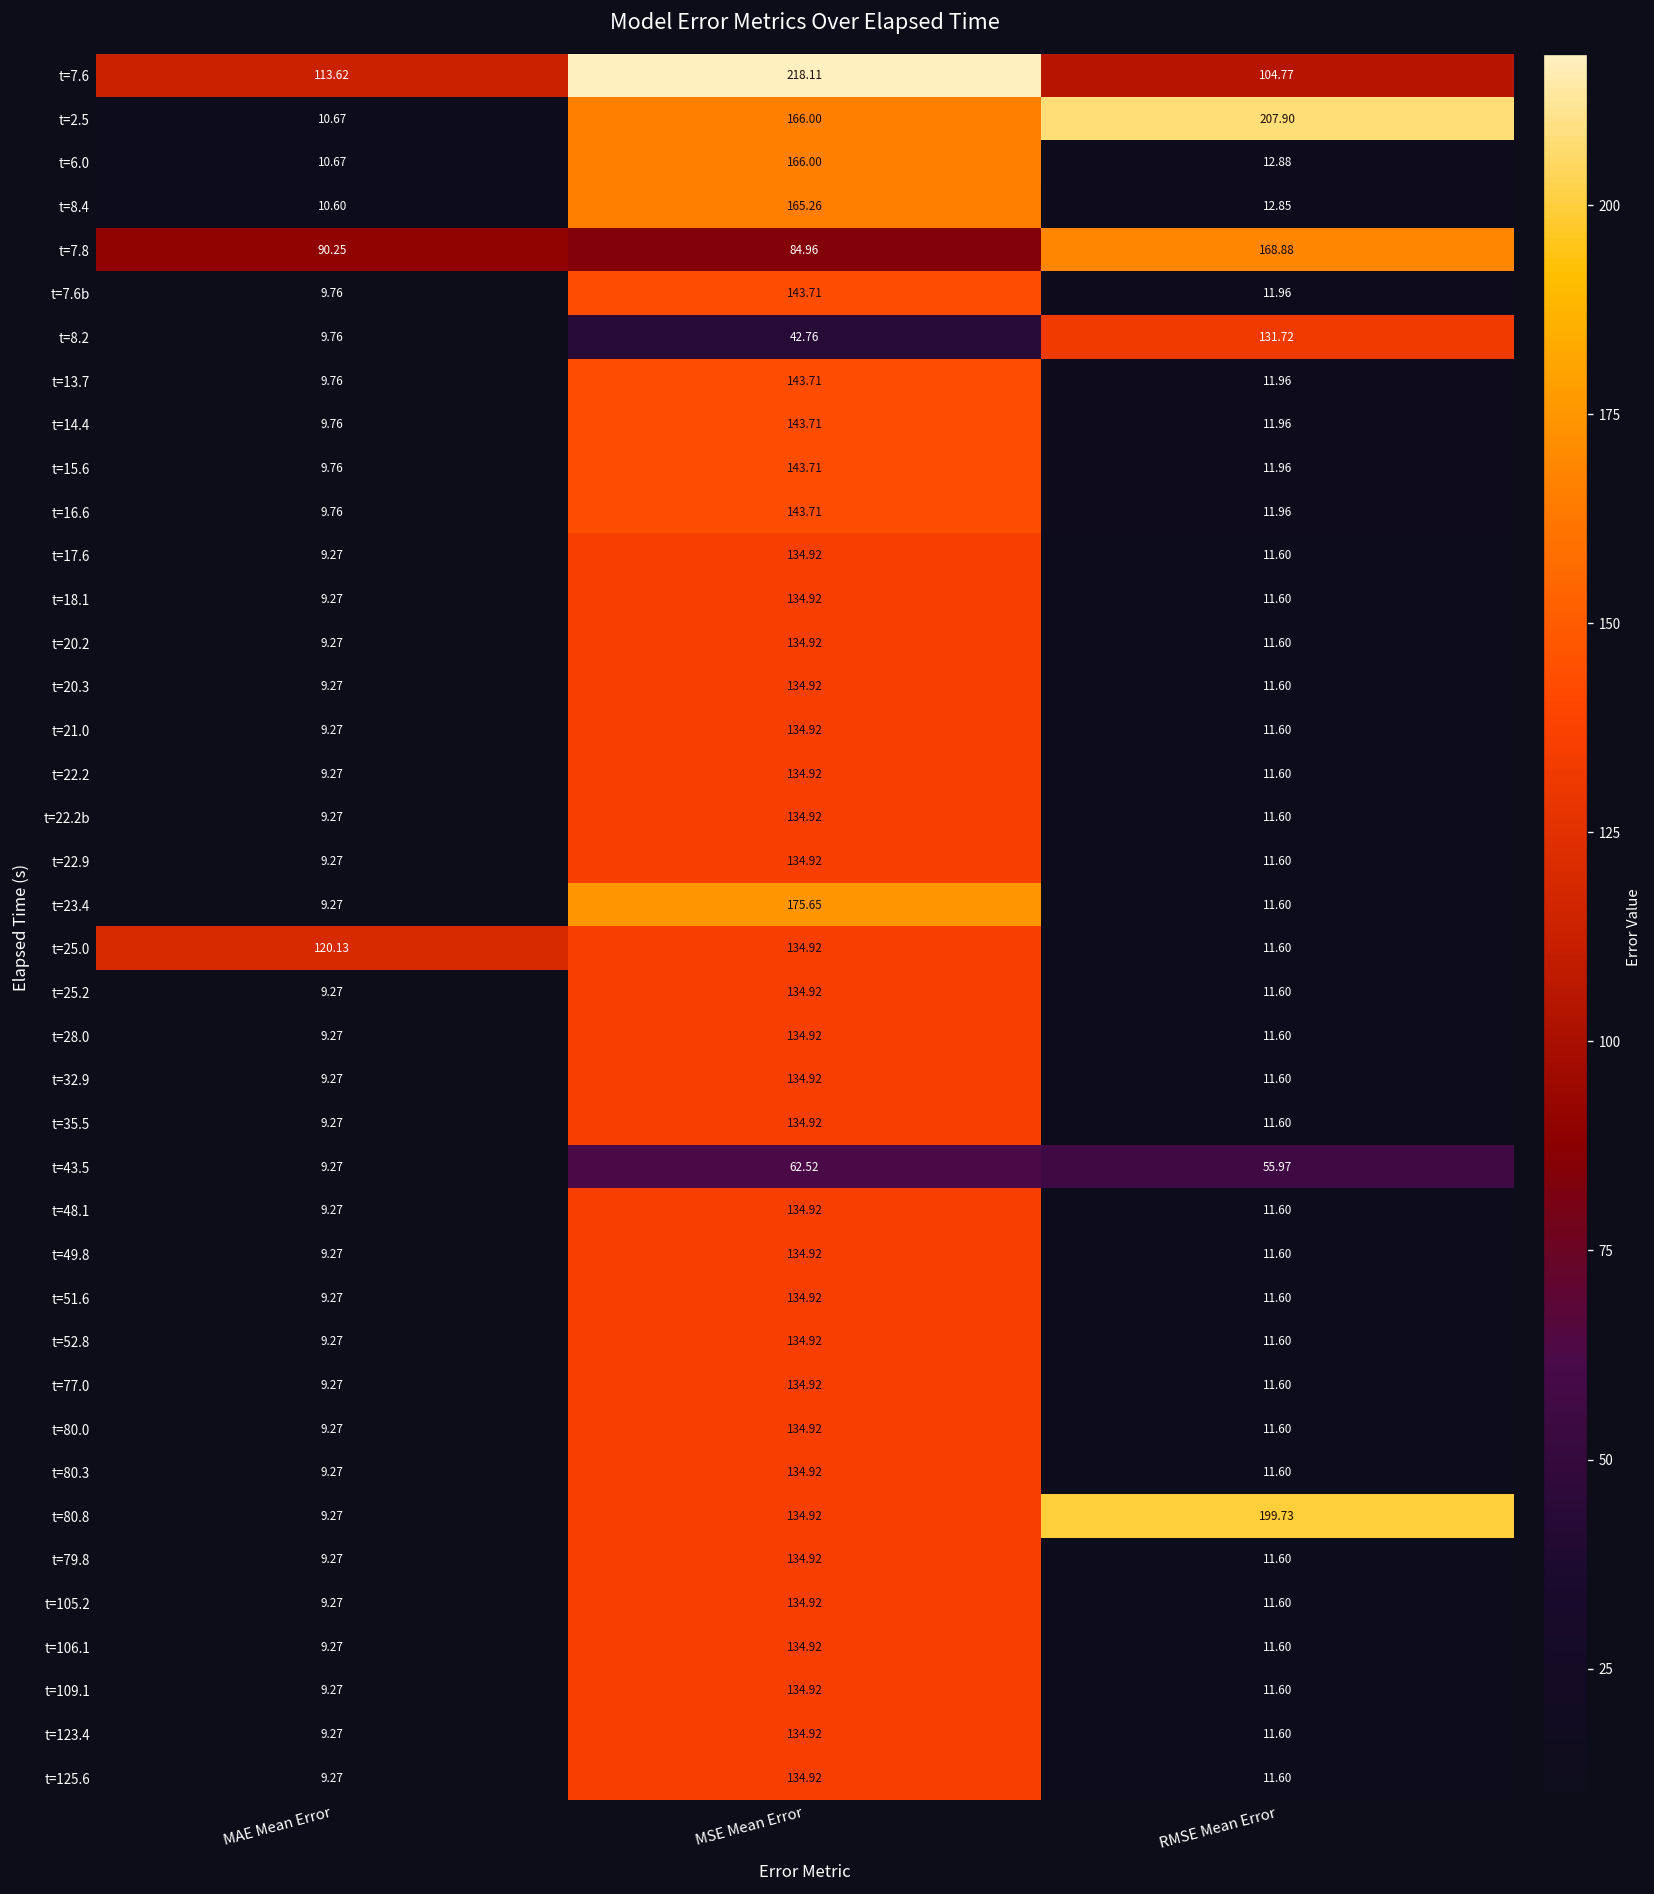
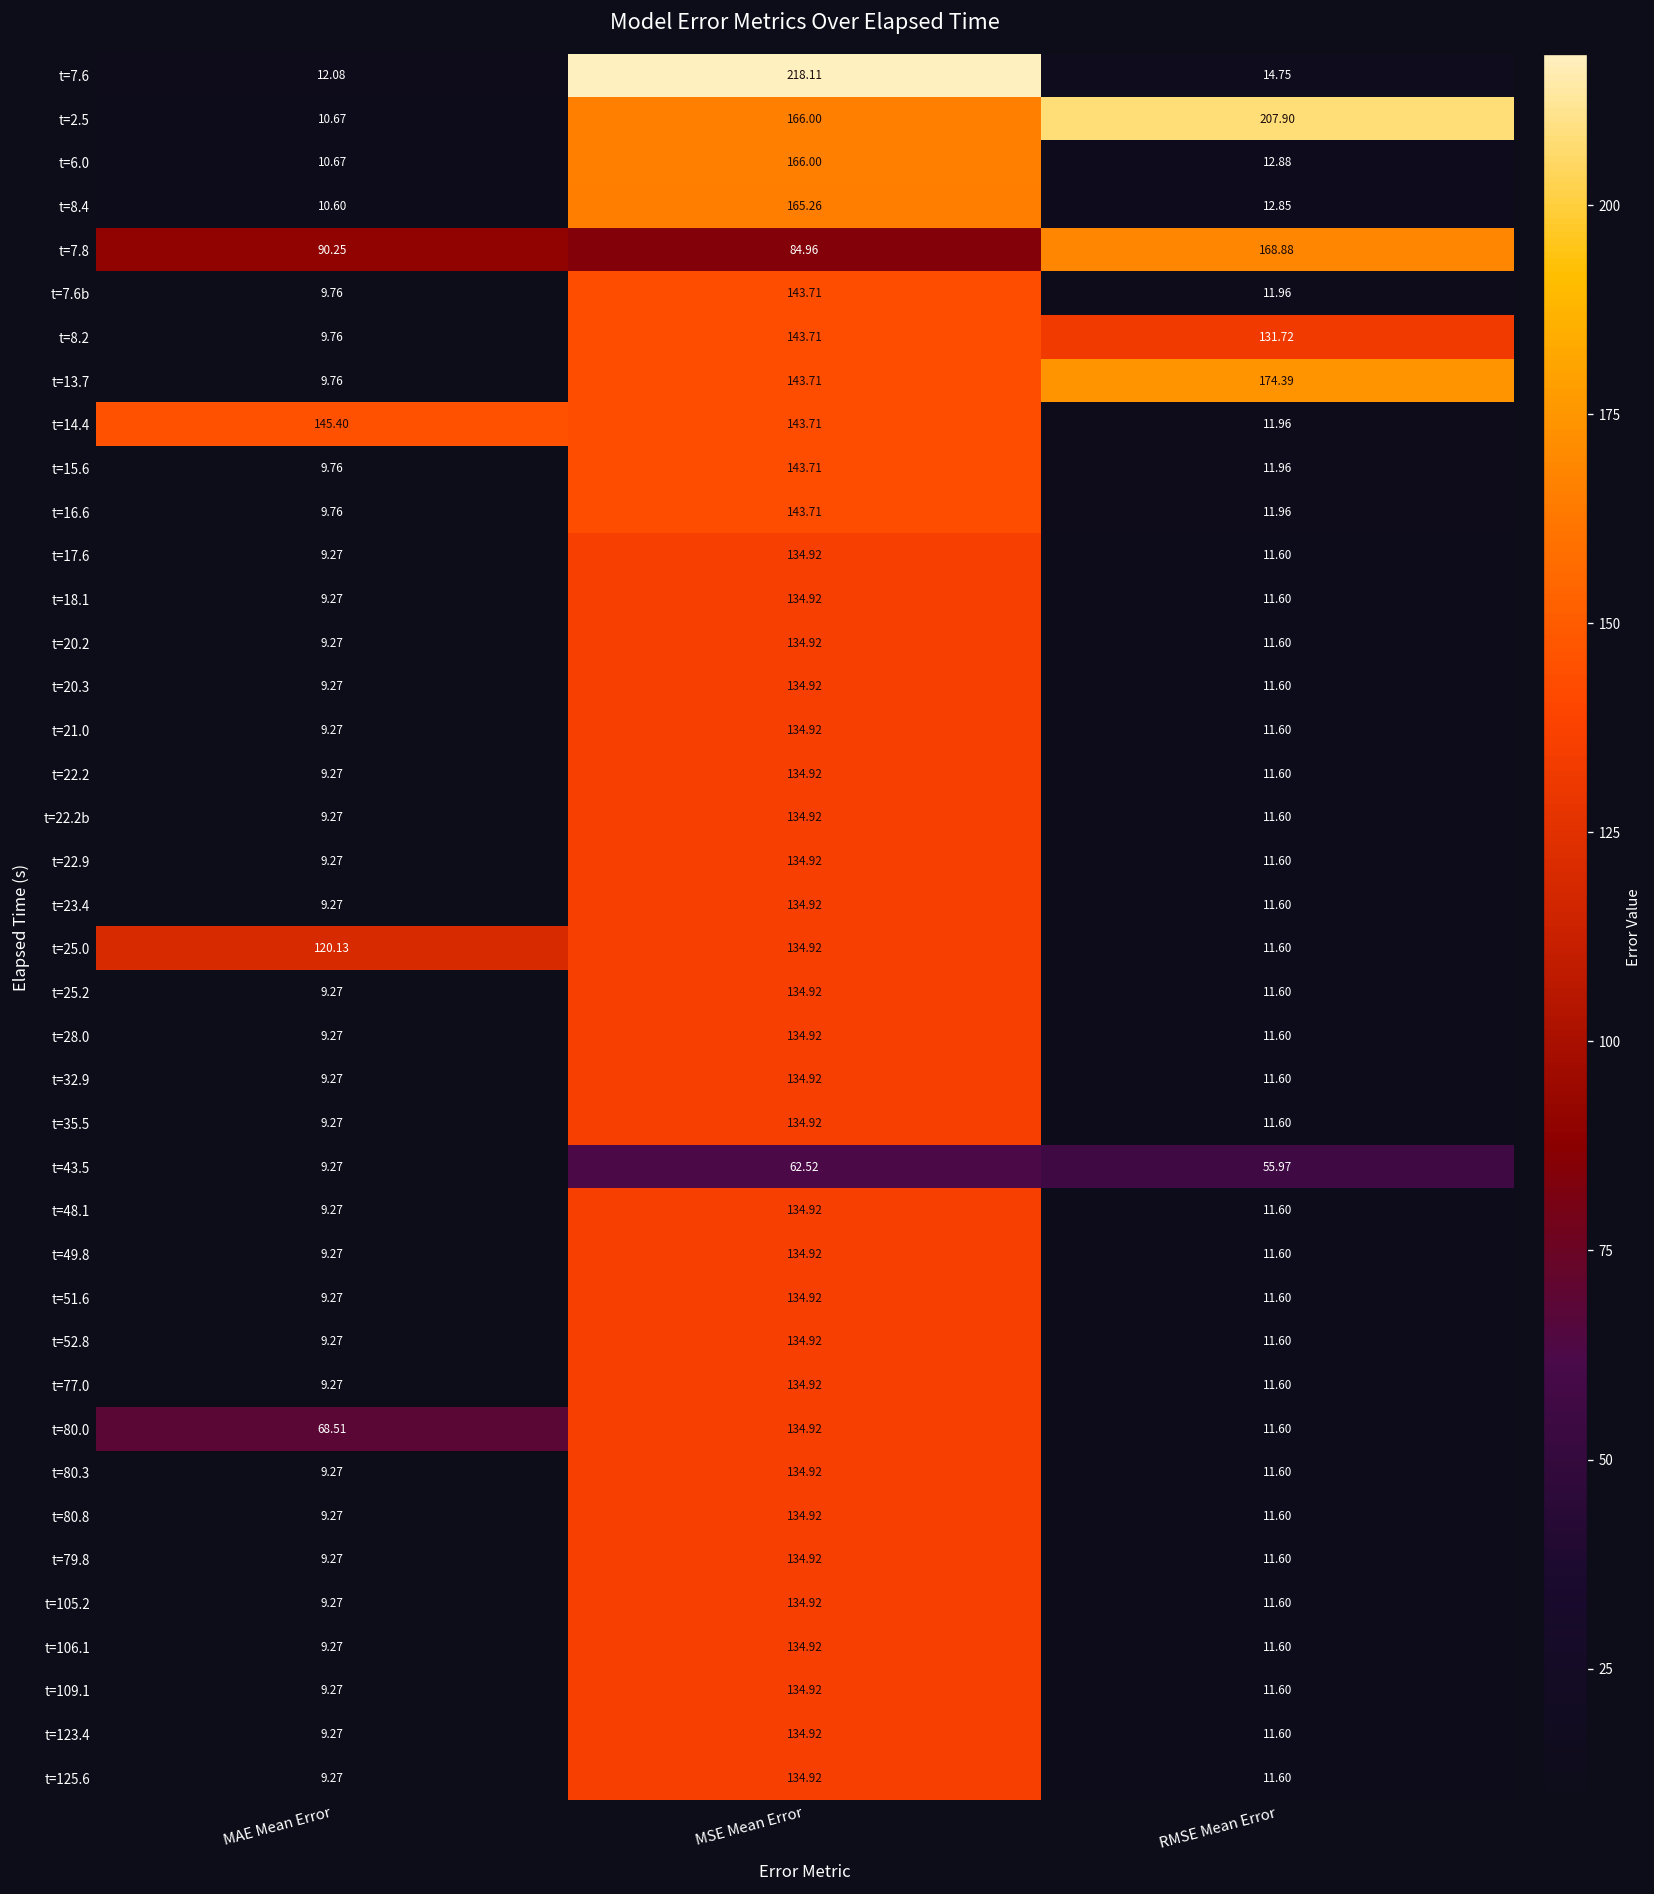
  {
    "t=7.6": {
-     "MAE Mean Error": 113.62,
+     "MAE Mean Error": 12.08,
      "MSE Mean Error": 218.11,
-     "RMSE Mean Error": 104.77
+     "RMSE Mean Error": 14.75
    },
    "t=2.5": {
      "MAE Mean Error": 10.67,
      "MSE Mean Error": 166.00,
      "RMSE Mean Error": 207.90
    },
    "t=6.0": {
      "MAE Mean Error": 10.67,
      "MSE Mean Error": 166.00,
      "RMSE Mean Error": 12.88
    },
    "t=8.4": {
      "MAE Mean Error": 10.60,
      "MSE Mean Error": 165.26,
      "RMSE Mean Error": 12.85
    },
    "t=7.8": {
      "MAE Mean Error": 90.25,
      "MSE Mean Error": 84.96,
      "RMSE Mean Error": 168.88
    },
    "t=7.6b": {
      "MAE Mean Error": 9.76,
      "MSE Mean Error": 143.71,
      "RMSE Mean Error": 11.96
    },
    "t=8.2": {
      "MAE Mean Error": 9.76,
-     "MSE Mean Error": 42.76,
+     "MSE Mean Error": 143.71,
      "RMSE Mean Error": 131.72
    },
    "t=13.7": {
      "MAE Mean Error": 9.76,
      "MSE Mean Error": 143.71,
-     "RMSE Mean Error": 11.96
+     "RMSE Mean Error": 174.39
    },
    "t=14.4": {
-     "MAE Mean Error": 9.76,
+     "MAE Mean Error": 145.40,
      "MSE Mean Error": 143.71,
      "RMSE Mean Error": 11.96
    },
    "t=15.6": {
      "MAE Mean Error": 9.76,
      "MSE Mean Error": 143.71,
      "RMSE Mean Error": 11.96
    },
    "t=16.6": {
      "MAE Mean Error": 9.76,
      "MSE Mean Error": 143.71,
      "RMSE Mean Error": 11.96
    },
    "t=17.6": {
      "MAE Mean Error": 9.27,
      "MSE Mean Error": 134.92,
      "RMSE Mean Error": 11.60
    },
    "t=18.1": {
      "MAE Mean Error": 9.27,
      "MSE Mean Error": 134.92,
      "RMSE Mean Error": 11.60
    },
    "t=20.2": {
      "MAE Mean Error": 9.27,
      "MSE Mean Error": 134.92,
      "RMSE Mean Error": 11.60
    },
    "t=20.3": {
      "MAE Mean Error": 9.27,
      "MSE Mean Error": 134.92,
      "RMSE Mean Error": 11.60
    },
    "t=21.0": {
      "MAE Mean Error": 9.27,
      "MSE Mean Error": 134.92,
      "RMSE Mean Error": 11.60
    },
    "t=22.2": {
      "MAE Mean Error": 9.27,
      "MSE Mean Error": 134.92,
      "RMSE Mean Error": 11.60
    },
    "t=22.2b": {
      "MAE Mean Error": 9.27,
      "MSE Mean Error": 134.92,
      "RMSE Mean Error": 11.60
    },
    "t=22.9": {
      "MAE Mean Error": 9.27,
      "MSE Mean Error": 134.92,
      "RMSE Mean Error": 11.60
    },
    "t=23.4": {
      "MAE Mean Error": 9.27,
-     "MSE Mean Error": 175.65,
+     "MSE Mean Error": 134.92,
      "RMSE Mean Error": 11.60
    },
    "t=25.0": {
      "MAE Mean Error": 120.13,
      "MSE Mean Error": 134.92,
      "RMSE Mean Error": 11.60
    },
    "t=25.2": {
      "MAE Mean Error": 9.27,
      "MSE Mean Error": 134.92,
      "RMSE Mean Error": 11.60
    },
    "t=28.0": {
      "MAE Mean Error": 9.27,
      "MSE Mean Error": 134.92,
      "RMSE Mean Error": 11.60
    },
    "t=32.9": {
      "MAE Mean Error": 9.27,
      "MSE Mean Error": 134.92,
      "RMSE Mean Error": 11.60
    },
    "t=35.5": {
      "MAE Mean Error": 9.27,
      "MSE Mean Error": 134.92,
      "RMSE Mean Error": 11.60
    },
    "t=43.5": {
      "MAE Mean Error": 9.27,
      "MSE Mean Error": 62.52,
      "RMSE Mean Error": 55.97
    },
    "t=48.1": {
      "MAE Mean Error": 9.27,
      "MSE Mean Error": 134.92,
      "RMSE Mean Error": 11.60
    },
    "t=49.8": {
      "MAE Mean Error": 9.27,
      "MSE Mean Error": 134.92,
      "RMSE Mean Error": 11.60
    },
    "t=51.6": {
      "MAE Mean Error": 9.27,
      "MSE Mean Error": 134.92,
      "RMSE Mean Error": 11.60
    },
    "t=52.8": {
      "MAE Mean Error": 9.27,
      "MSE Mean Error": 134.92,
      "RMSE Mean Error": 11.60
    },
    "t=77.0": {
      "MAE Mean Error": 9.27,
      "MSE Mean Error": 134.92,
      "RMSE Mean Error": 11.60
    },
    "t=80.0": {
-     "MAE Mean Error": 9.27,
+     "MAE Mean Error": 68.51,
      "MSE Mean Error": 134.92,
      "RMSE Mean Error": 11.60
    },
    "t=80.3": {
      "MAE Mean Error": 9.27,
      "MSE Mean Error": 134.92,
      "RMSE Mean Error": 11.60
    },
    "t=80.8": {
      "MAE Mean Error": 9.27,
      "MSE Mean Error": 134.92,
-     "RMSE Mean Error": 199.73
+     "RMSE Mean Error": 11.60
    },
    "t=79.8": {
      "MAE Mean Error": 9.27,
      "MSE Mean Error": 134.92,
      "RMSE Mean Error": 11.60
    },
    "t=105.2": {
      "MAE Mean Error": 9.27,
      "MSE Mean Error": 134.92,
      "RMSE Mean Error": 11.60
    },
    "t=106.1": {
      "MAE Mean Error": 9.27,
      "MSE Mean Error": 134.92,
      "RMSE Mean Error": 11.60
    },
    "t=109.1": {
      "MAE Mean Error": 9.27,
      "MSE Mean Error": 134.92,
      "RMSE Mean Error": 11.60
    },
    "t=123.4": {
      "MAE Mean Error": 9.27,
      "MSE Mean Error": 134.92,
      "RMSE Mean Error": 11.60
    },
    "t=125.6": {
      "MAE Mean Error": 9.27,
      "MSE Mean Error": 134.92,
      "RMSE Mean Error": 11.60
    }
  }
